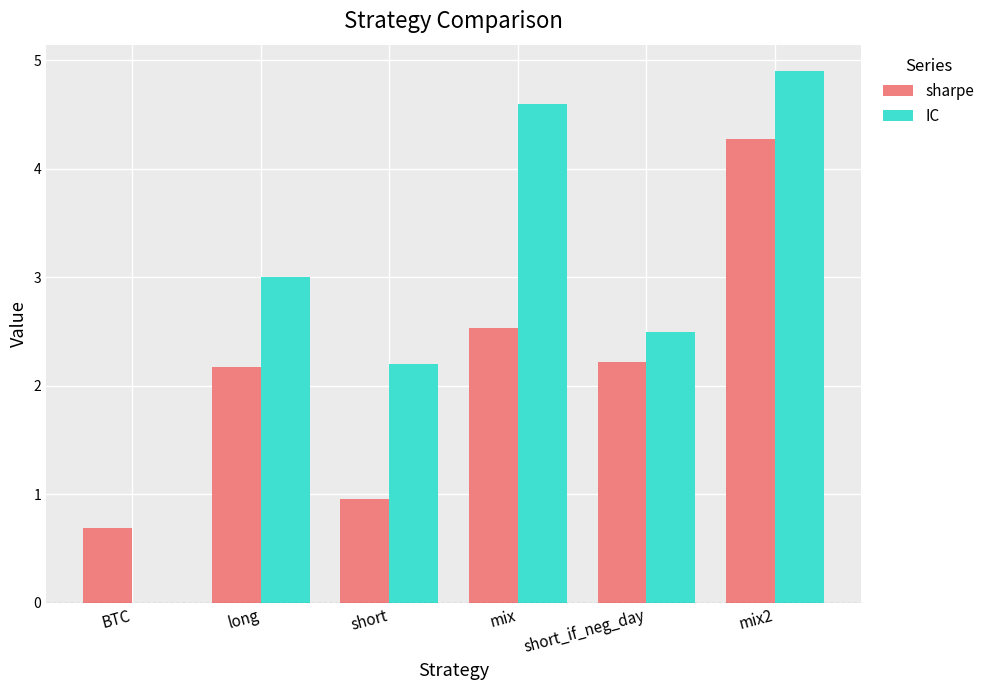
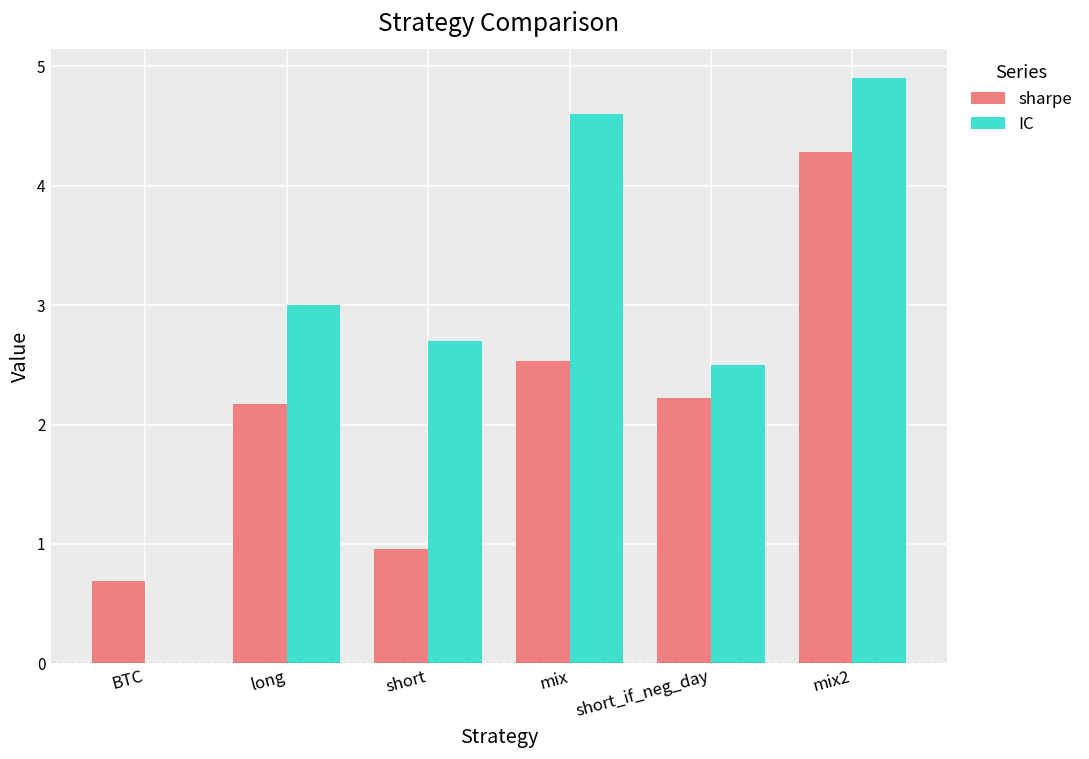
  {
    "sharpe": {
      "BTC": 0.7,
      "long": 2.17,
      "short": 0.96,
      "mix": 2.53,
      "short_if_neg_day": 2.2,
      "mix2": 4.3
    },
    "IC": {
      "BTC": 0.0,
      "long": 3.0,
-     "short": 2.2,
+     "short": 2.7,
      "mix": 4.6,
      "short_if_neg_day": 2.5,
      "mix2": 4.9
    }
  }
